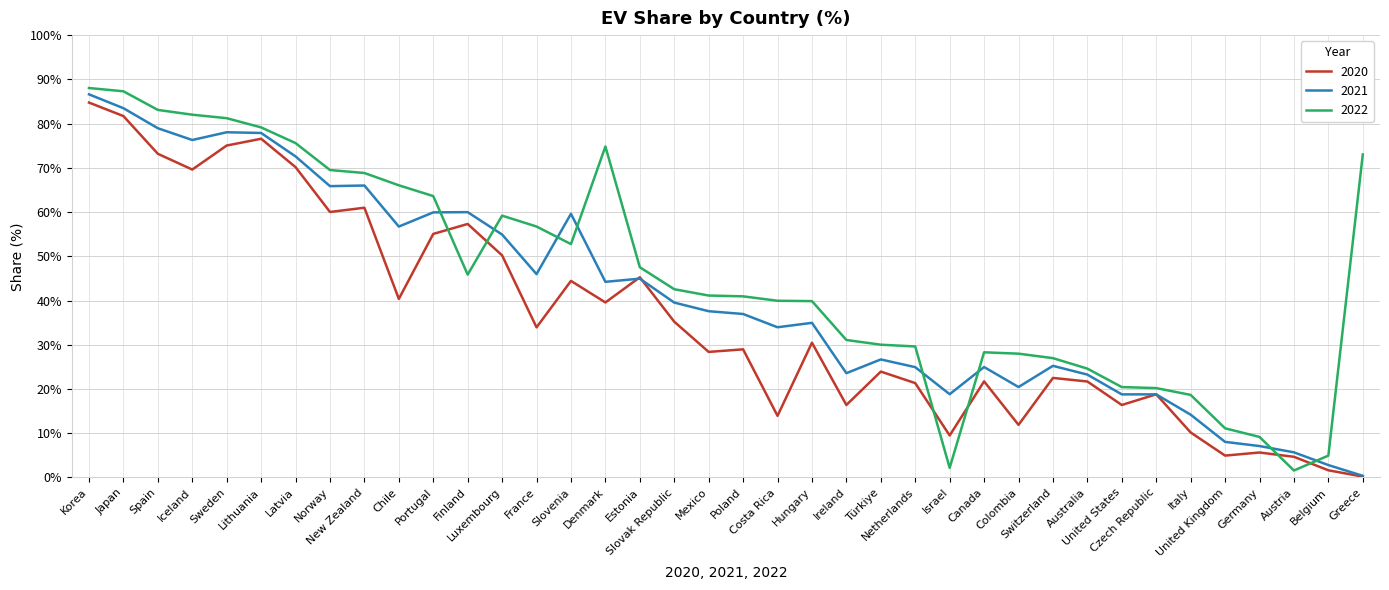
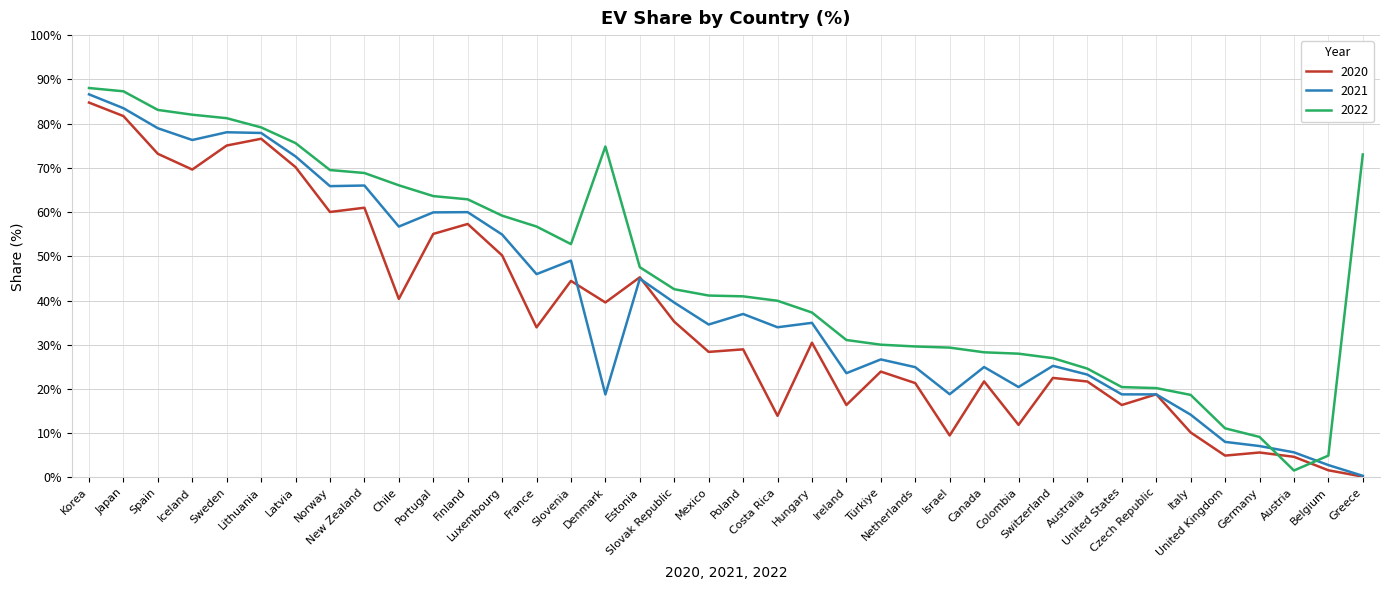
  {
    "2020": {
      "Korea": "85%",
      "Japan": "82%",
      "Spain": "73%",
      "Iceland": "70%",
      "Sweden": "75%",
      "Lithuania": "77%",
      "Latvia": "70%",
      "Norway": "60%",
      "New Zealand": "61%",
      "Chile": "40%",
      "Portugal": "55%",
      "Finland": "57%",
      "Luxembourg": "50%",
      "France": "34%",
      "Slovenia": "44%",
      "Denmark": "40%",
      "Slovak Republic": "35%",
      "Mexico": "28%",
      "Poland": "29%",
      "Costa Rica": "14%",
      "Hungary": "30%",
      "Ireland": "16%",
      "Türkiye": "24%",
      "Netherlands": "21%",
      "Israel": "10%",
      "Canada": "22%",
      "Colombia": "12%",
      "Switzerland": "23%",
      "Australia": "22%",
      "United States": "16%",
      "Italy": "10%",
      "United Kingdom": "5%",
      "Germany": "6%",
      "Austria": "5%",
      "Belgium": "2%"
    },
    "2021": {
      "Korea": "87%",
      "Japan": "83%",
      "Spain": "79%",
      "Iceland": "76%",
      "Sweden": "78%",
      "Lithuania": "78%",
      "Latvia": "73%",
      "Norway": "66%",
      "New Zealand": "66%",
      "Chile": "57%",
      "Portugal": "60%",
      "Finland": "60%",
      "Luxembourg": "55%",
      "France": "46%",
-     "Slovenia": "60%",
-     "Denmark": "44%",
+     "Slovenia": "49%",
+     "Denmark": "19%",
      "Slovak Republic": "40%",
-     "Mexico": "38%",
+     "Mexico": "35%",
      "Poland": "37%",
      "Costa Rica": "34%",
      "Hungary": "35%",
      "Ireland": "24%",
      "Türkiye": "27%",
      "Netherlands": "25%",
      "Israel": "19%",
      "Canada": "25%",
      "Colombia": "20%",
      "Switzerland": "25%",
      "Australia": "23%",
      "United States": "19%",
      "Italy": "14%",
      "United Kingdom": "8%",
      "Germany": "7%",
      "Austria": "6%",
      "Belgium": "3%"
    },
    "2022": {
      "Korea": "88%",
      "Japan": "87%",
      "Spain": "83%",
      "Iceland": "82%",
      "Sweden": "81%",
      "Lithuania": "79%",
      "Latvia": "76%",
      "Norway": "70%",
      "New Zealand": "69%",
      "Chile": "66%",
      "Portugal": "64%",
-     "Finland": "46%",
+     "Finland": "63%",
      "Luxembourg": "59%",
      "France": "57%",
      "Slovenia": "53%",
      "Denmark": "75%",
      "Estonia": "48%",
      "Slovak Republic": "43%",
      "Mexico": "41%",
      "Poland": "41%",
      "Costa Rica": "40%",
-     "Hungary": "40%",
+     "Hungary": "37%",
      "Ireland": "31%",
      "Türkiye": "30%",
      "Netherlands": "30%",
-     "Israel": "2%",
+     "Israel": "29%",
      "Canada": "28%",
      "Colombia": "28%",
      "Switzerland": "27%",
      "Australia": "25%",
      "United States": "20%",
      "Czech Republic": "20%",
      "Italy": "19%",
      "United Kingdom": "11%",
      "Germany": "9%",
      "Austria": "2%",
      "Belgium": "5%",
      "Greece": "73%"
    }
  }
